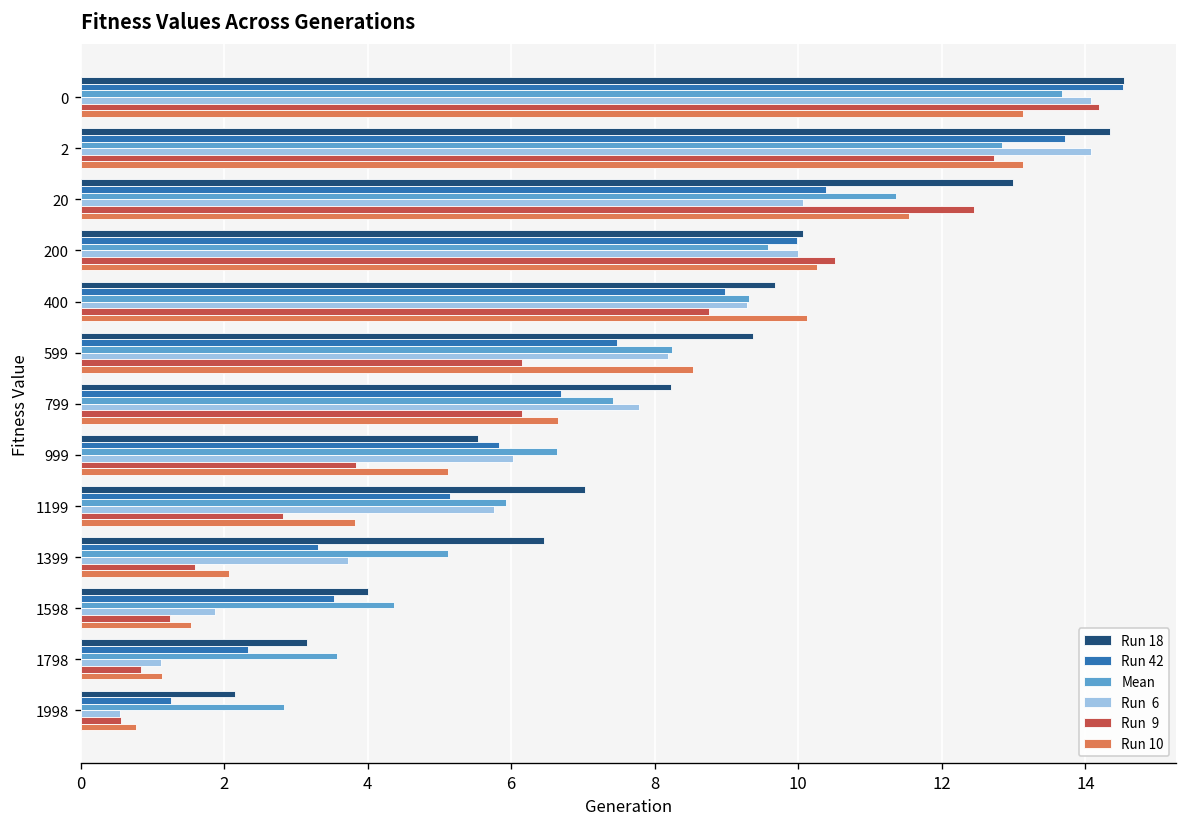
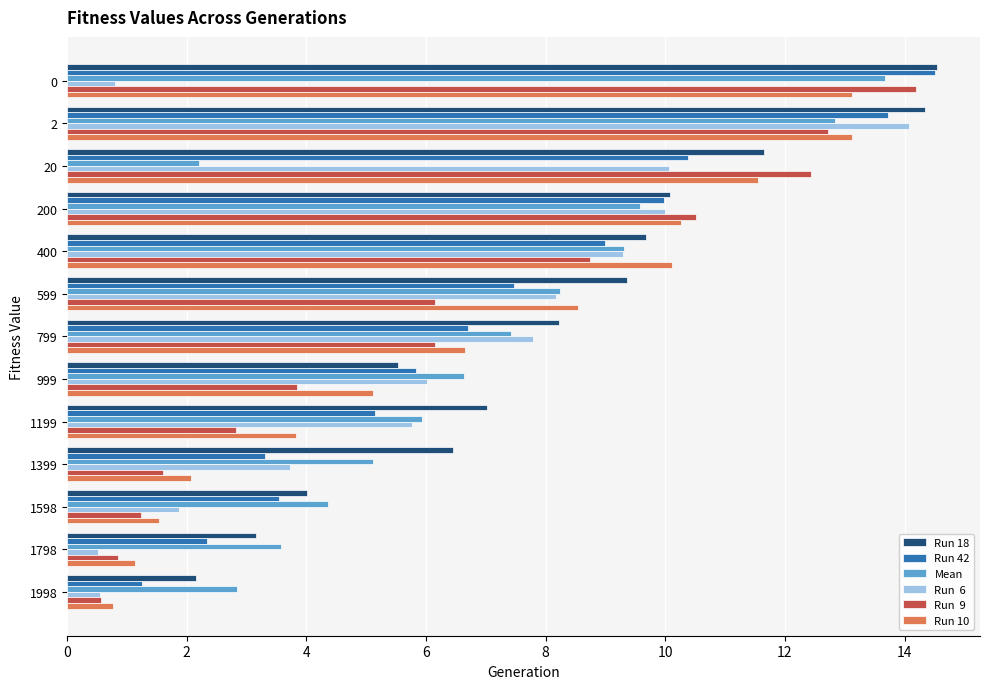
  {
    "Run 18": {
      "0": 14.5,
      "2": 14.3,
-     "20": 13.0,
+     "20": 11.7,
      "200": 10.1,
      "400": 9.7,
      "599": 9.4,
      "799": 8.2,
      "999": 5.5,
      "1199": 7.0,
      "1399": 6.5,
      "1598": 4.0,
      "1798": 3.2,
      "1998": 2.2
    },
    "Run 42": {
      "0": 14.5,
      "2": 13.7,
      "20": 10.4,
      "200": 10.0,
      "400": 9.0,
      "599": 7.5,
      "799": 6.7,
      "999": 5.8,
      "1199": 5.1,
      "1399": 3.3,
      "1598": 3.5,
      "1798": 2.3,
      "1998": 1.3
    },
    "Mean": {
      "0": 13.7,
      "2": 12.8,
-     "20": 11.4,
+     "20": 2.2,
      "200": 9.6,
      "400": 9.3,
      "599": 8.2,
      "799": 7.4,
      "999": 6.6,
      "1199": 5.9,
      "1399": 5.1,
      "1598": 4.4,
      "1798": 3.6,
      "1998": 2.8
    },
    "Run 6": {
-     "0": 14.1,
+     "0": 0.8,
      "2": 14.1,
      "20": 10.1,
      "200": 10.0,
      "400": 9.3,
      "599": 8.2,
      "799": 7.8,
      "999": 6.0,
      "1199": 5.8,
      "1399": 3.7,
      "1598": 1.9,
-     "1798": 1.1,
+     "1798": 0.5,
      "1998": 0.5
    }
  }
